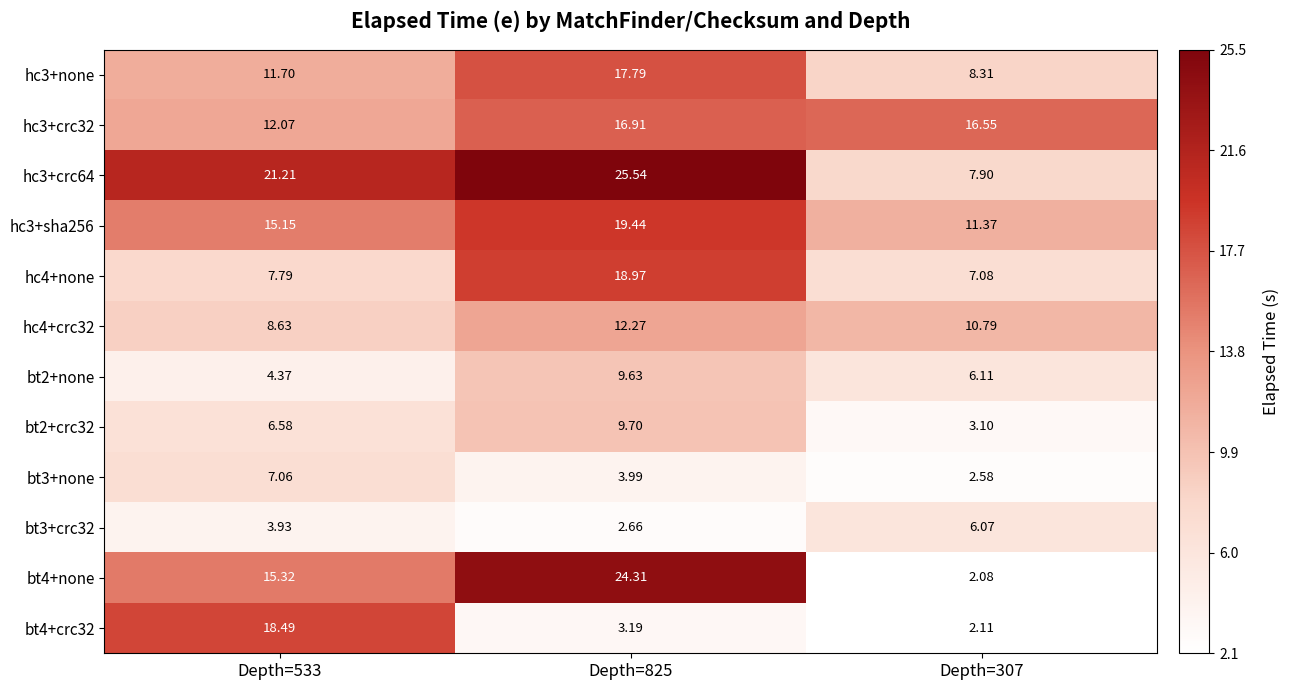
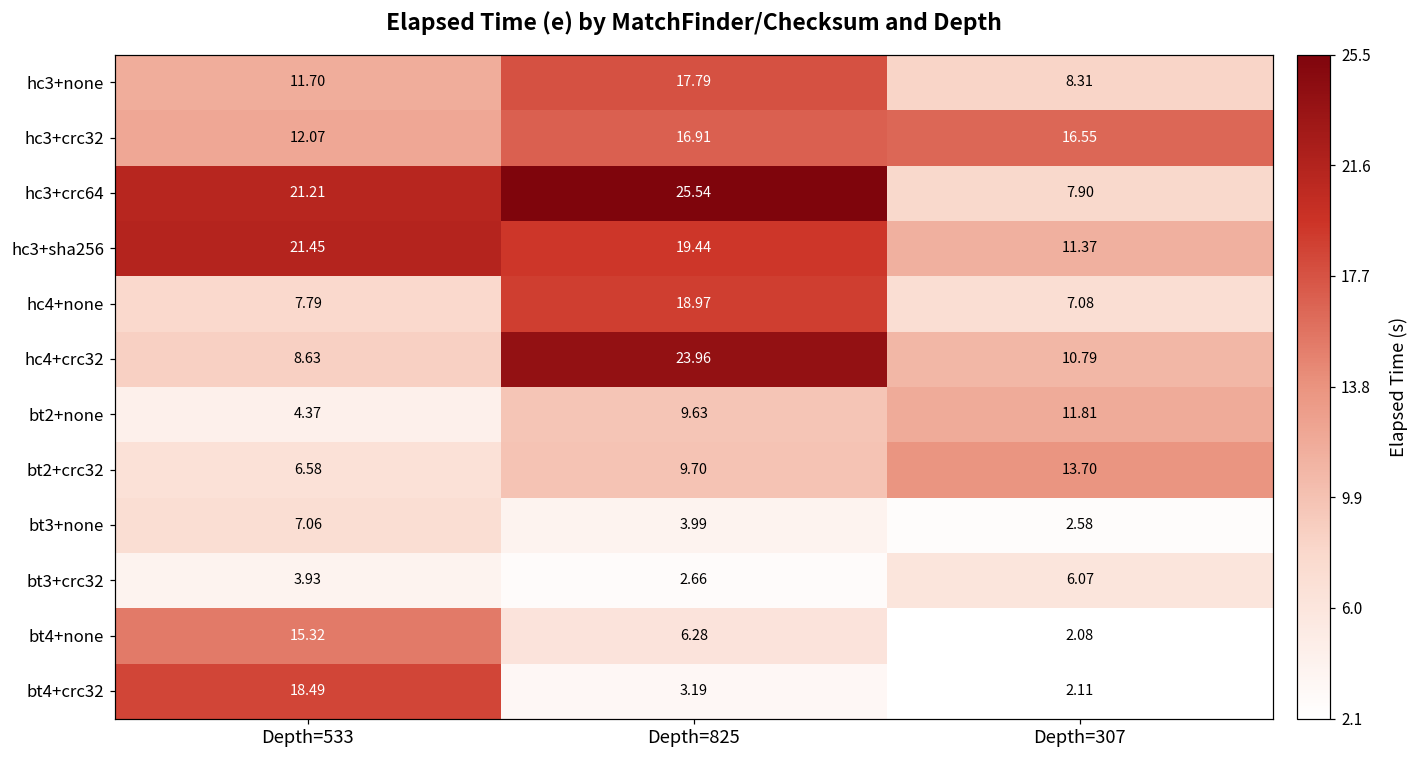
  {
    "hc3+none": {
      "Depth=533": 11.70,
      "Depth=825": 17.79,
      "Depth=307": 8.31
    },
    "hc3+crc32": {
      "Depth=533": 12.07,
      "Depth=825": 16.91,
      "Depth=307": 16.55
    },
    "hc3+crc64": {
      "Depth=533": 21.21,
      "Depth=825": 25.54,
      "Depth=307": 7.90
    },
    "hc3+sha256": {
-     "Depth=533": 15.15,
+     "Depth=533": 21.45,
      "Depth=825": 19.44,
      "Depth=307": 11.37
    },
    "hc4+none": {
      "Depth=533": 7.79,
      "Depth=825": 18.97,
      "Depth=307": 7.08
    },
    "hc4+crc32": {
      "Depth=533": 8.63,
-     "Depth=825": 12.27,
+     "Depth=825": 23.96,
      "Depth=307": 10.79
    },
    "bt2+none": {
      "Depth=533": 4.37,
      "Depth=825": 9.63,
-     "Depth=307": 6.11
+     "Depth=307": 11.81
    },
    "bt2+crc32": {
      "Depth=533": 6.58,
      "Depth=825": 9.70,
-     "Depth=307": 3.10
+     "Depth=307": 13.70
    },
    "bt3+none": {
      "Depth=533": 7.06,
      "Depth=825": 3.99,
      "Depth=307": 2.58
    },
    "bt3+crc32": {
      "Depth=533": 3.93,
      "Depth=825": 2.66,
      "Depth=307": 6.07
    },
    "bt4+none": {
      "Depth=533": 15.32,
-     "Depth=825": 24.31,
+     "Depth=825": 6.28,
      "Depth=307": 2.08
    },
    "bt4+crc32": {
      "Depth=533": 18.49,
      "Depth=825": 3.19,
      "Depth=307": 2.11
    }
  }
